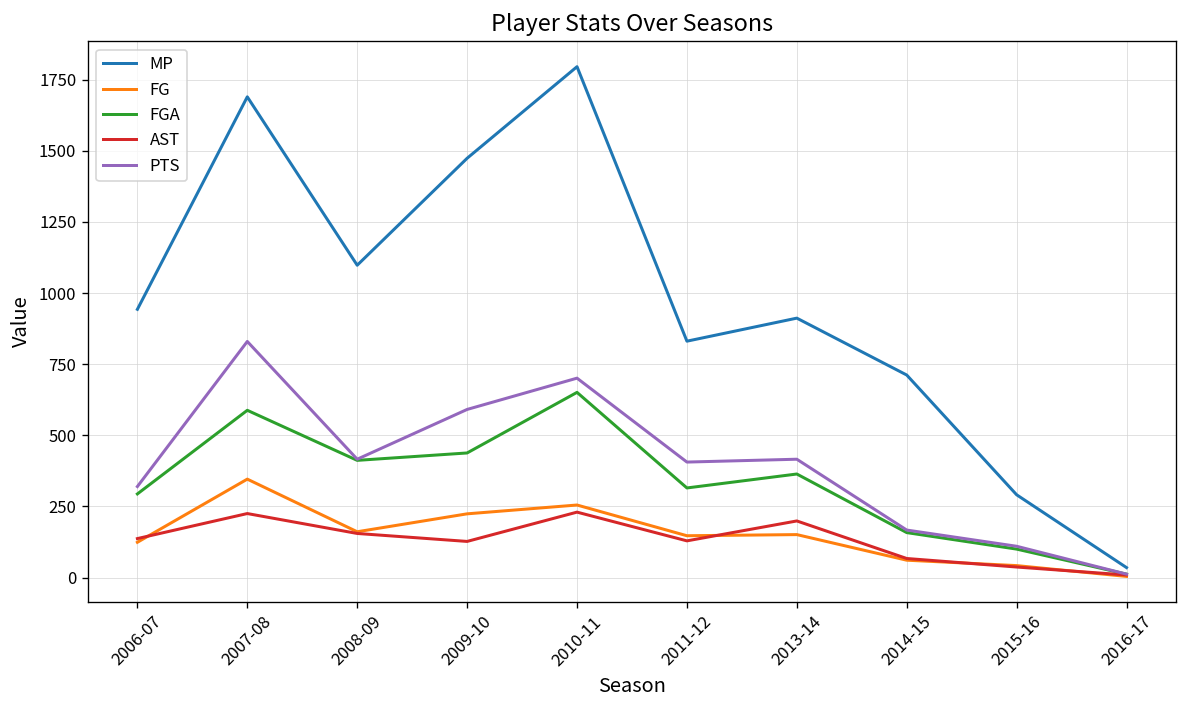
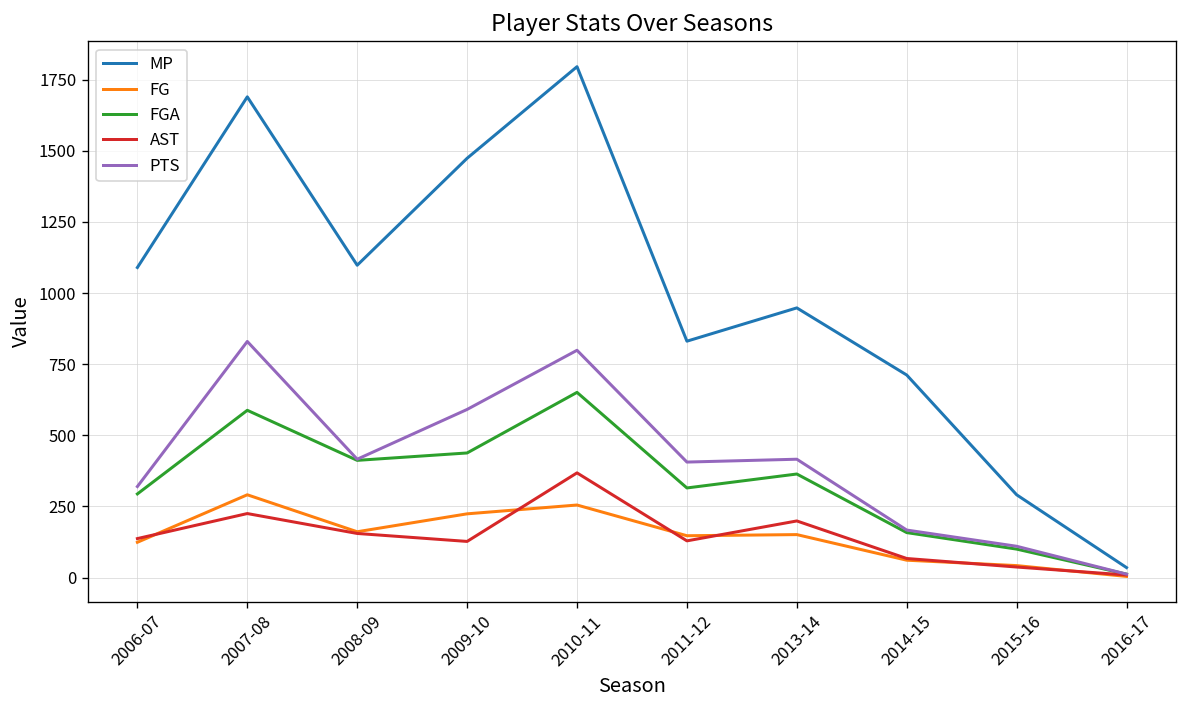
  {
    "MP": {
-     "2006-07": 940,
+     "2006-07": 1090,
      "2007-08": 1690,
      "2008-09": 1100,
      "2009-10": 1470,
      "2010-11": 1800,
      "2011-12": 830,
-     "2013-14": 910,
+     "2013-14": 950,
      "2014-15": 710,
      "2015-16": 290,
      "2016-17": 40
    },
    "FG": {
      "2006-07": 120,
-     "2007-08": 350,
+     "2007-08": 290,
      "2009-10": 220,
      "2010-11": 260,
      "2011-12": 150,
      "2013-14": 150
    },
    "FGA": {
      "2006-07": 290,
      "2007-08": 590,
      "2009-10": 440,
      "2010-11": 650,
      "2011-12": 320,
      "2013-14": 360
    },
    "AST": {
      "2006-07": 140,
      "2007-08": 230,
      "2009-10": 130,
-     "2010-11": 230,
+     "2010-11": 370,
      "2011-12": 130,
      "2013-14": 200
    },
    "PTS": {
      "2006-07": 320,
      "2007-08": 830,
      "2009-10": 590,
-     "2010-11": 700,
+     "2010-11": 800,
      "2011-12": 410,
      "2013-14": 420
    }
  }
